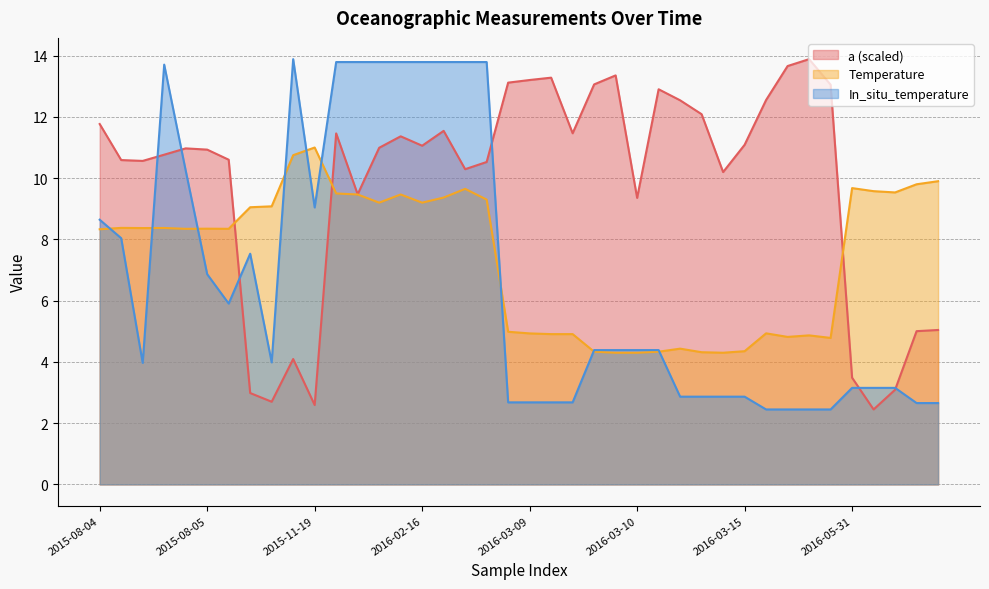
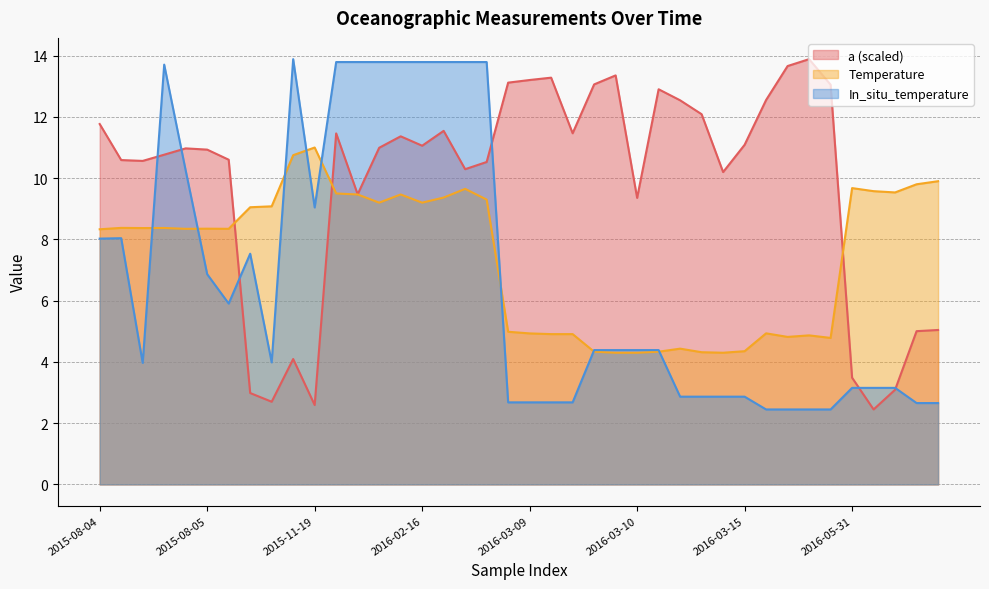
  {
    "a (scaled)": {
      "2015-08-04": 11.8
    },
    "Temperature": {
      "2015-08-04": 8.3
    },
    "In_situ_temperature": {
-     "2015-08-04": 8.6
+     "2015-08-04": 8.0
    }
  }
